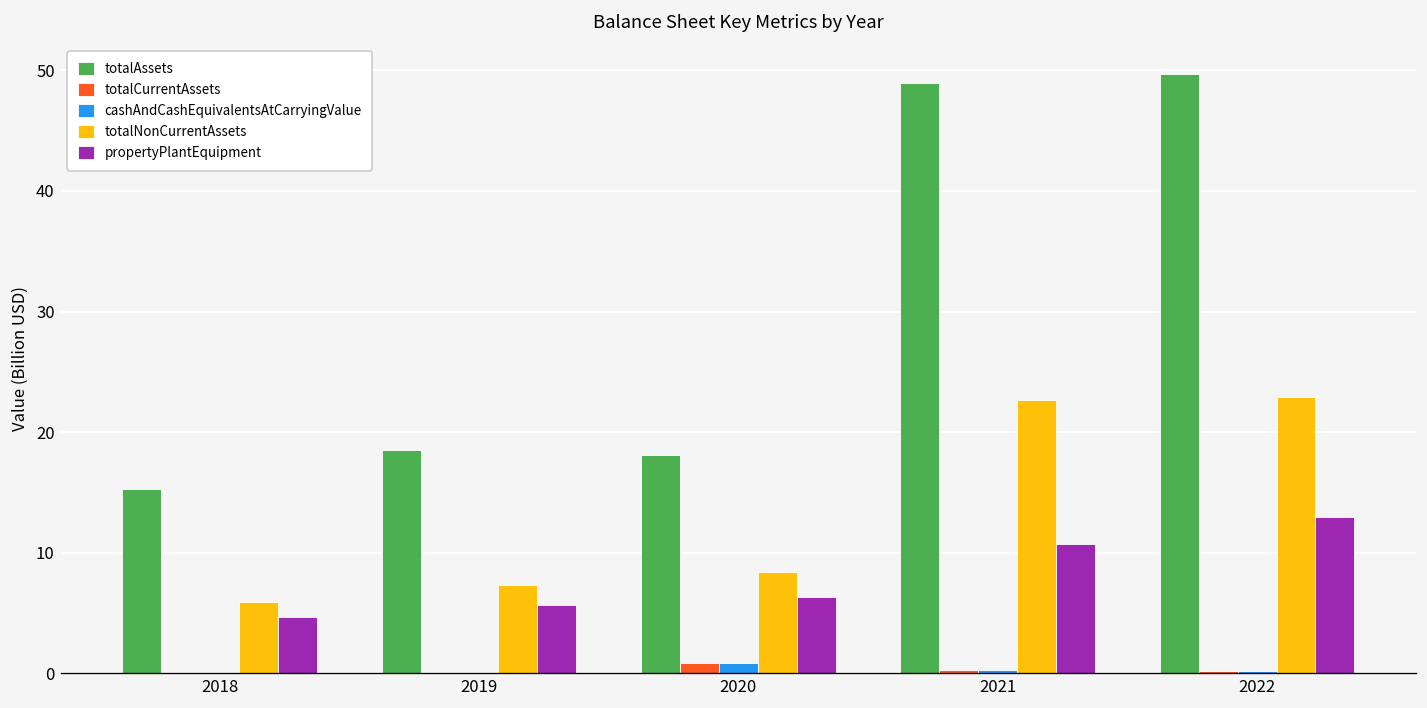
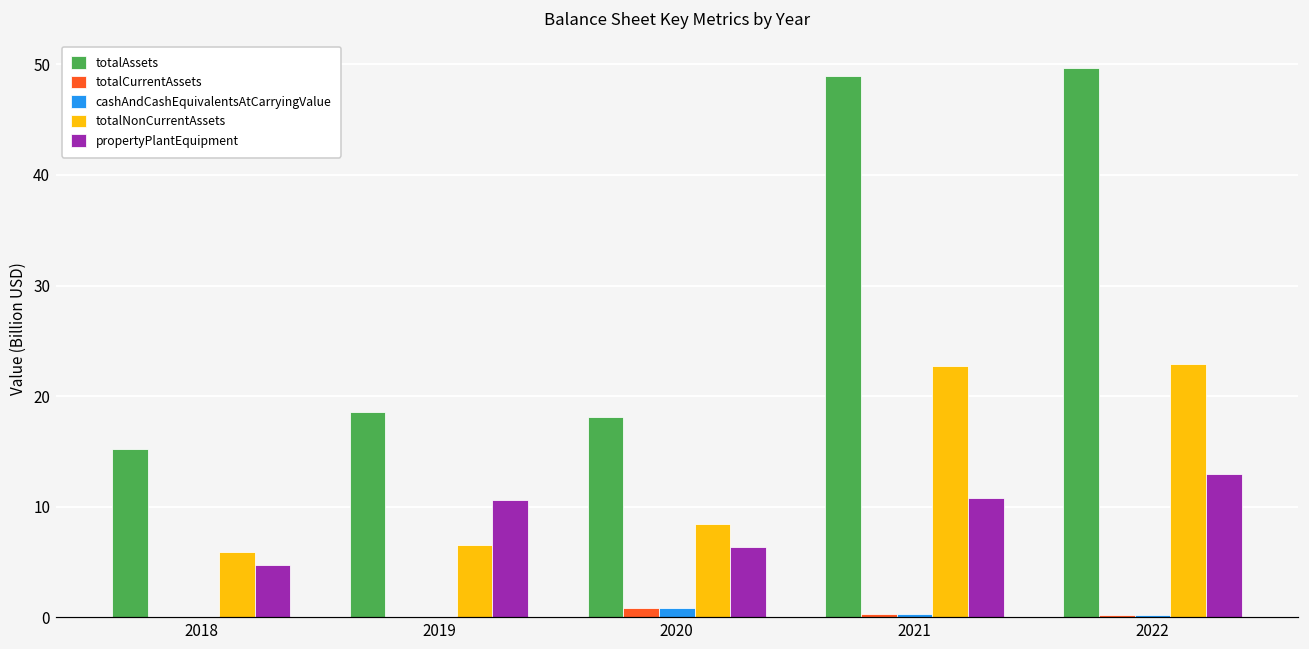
  {
    "totalAssets": {
      "2018": 15.3,
      "2019": 18.6,
      "2020": 18.1,
      "2021": 48.9,
      "2022": 49.7
    },
    "totalCurrentAssets": {
      "2020": 0.8,
      "2021": 0.3
    },
    "cashAndCashEquivalentsAtCarryingValue": {
      "2020": 0.8,
      "2021": 0.3
    },
    "totalNonCurrentAssets": {
      "2018": 5.9,
-     "2019": 7.3,
+     "2019": 6.5,
      "2020": 8.4,
      "2021": 22.7,
      "2022": 22.9
    },
    "propertyPlantEquipment": {
      "2018": 4.7,
-     "2019": 5.7,
+     "2019": 10.6,
      "2020": 6.3,
      "2021": 10.8,
      "2022": 12.9
    }
  }
